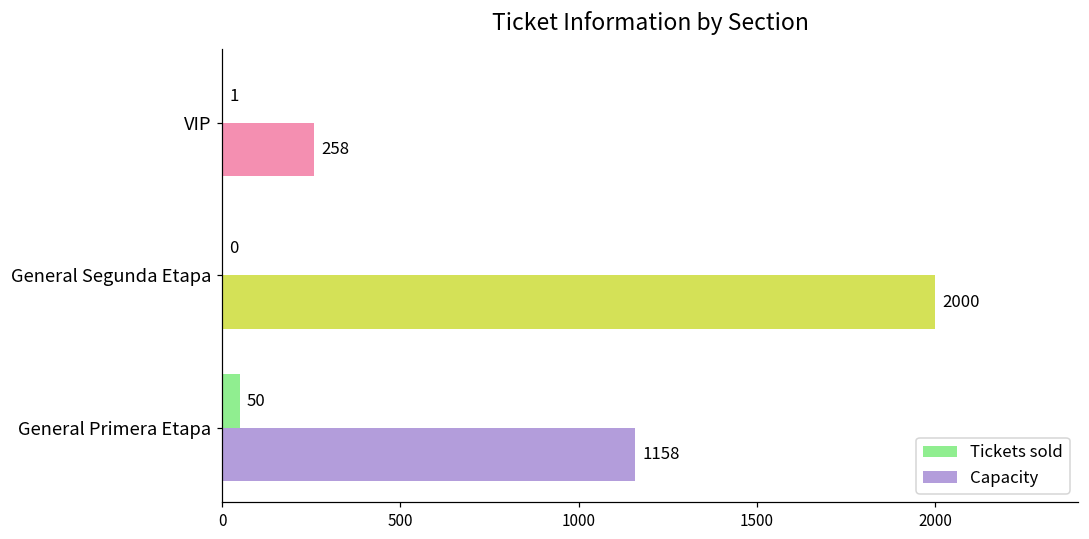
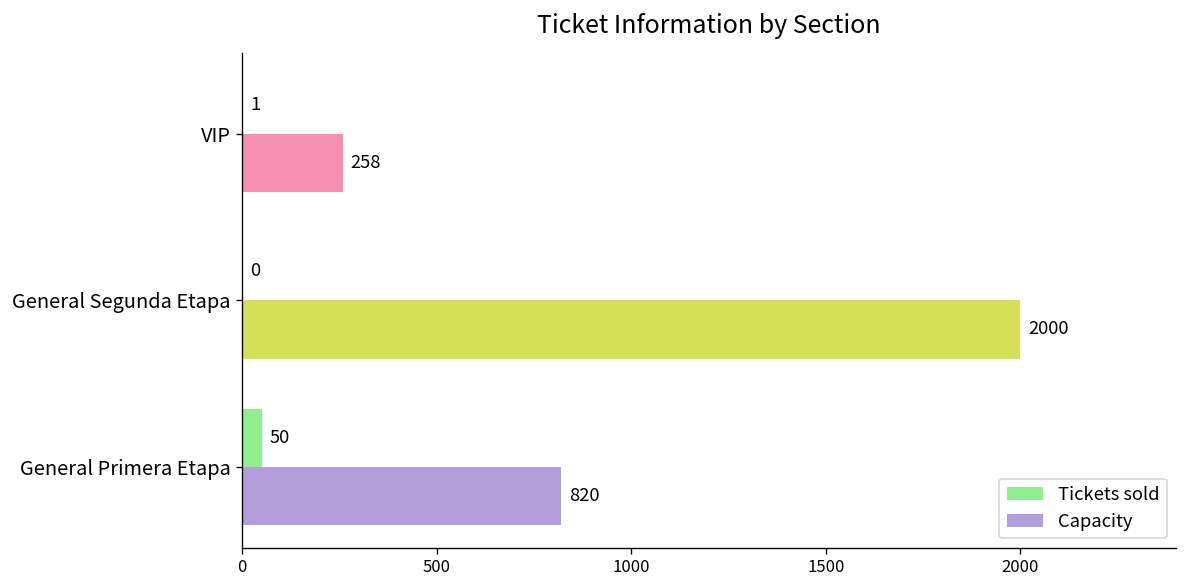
  {
    "Tickets sold": {
      "VIP": 1,
      "General Segunda Etapa": 0,
      "General Primera Etapa": 50
    },
    "Capacity": {
      "VIP": 258,
      "General Segunda Etapa": 2000,
-     "General Primera Etapa": 1158
+     "General Primera Etapa": 820
    }
  }
